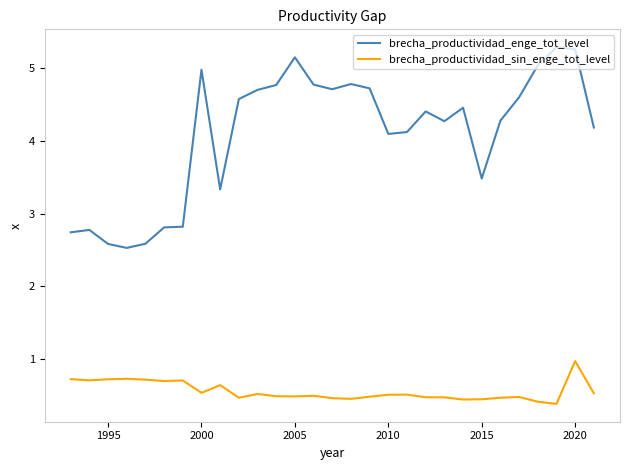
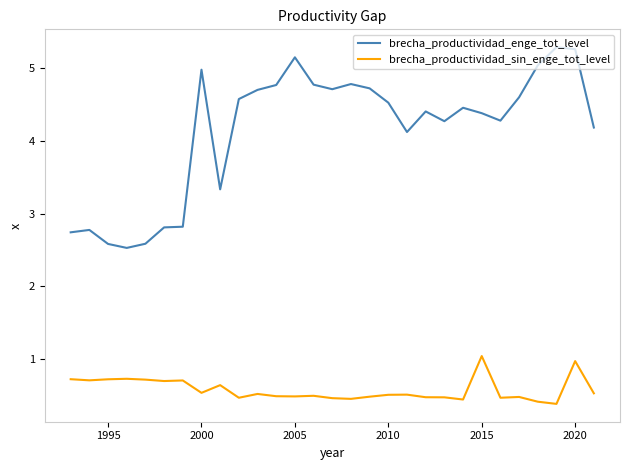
  {
    "brecha_productividad_enge_tot_level": {
      "1995": 2.6,
      "2000": 5.0,
      "2005": 5.2,
-     "2010": 4.1,
-     "2015": 3.5
+     "2010": 4.5,
+     "2015": 4.4
    },
    "brecha_productividad_sin_enge_tot_level": {
      "1995": 0.7,
      "2000": 0.5,
      "2005": 0.5,
      "2010": 0.5,
-     "2015": 0.4,
+     "2015": 1.0,
      "2020": 1.0
    }
  }
